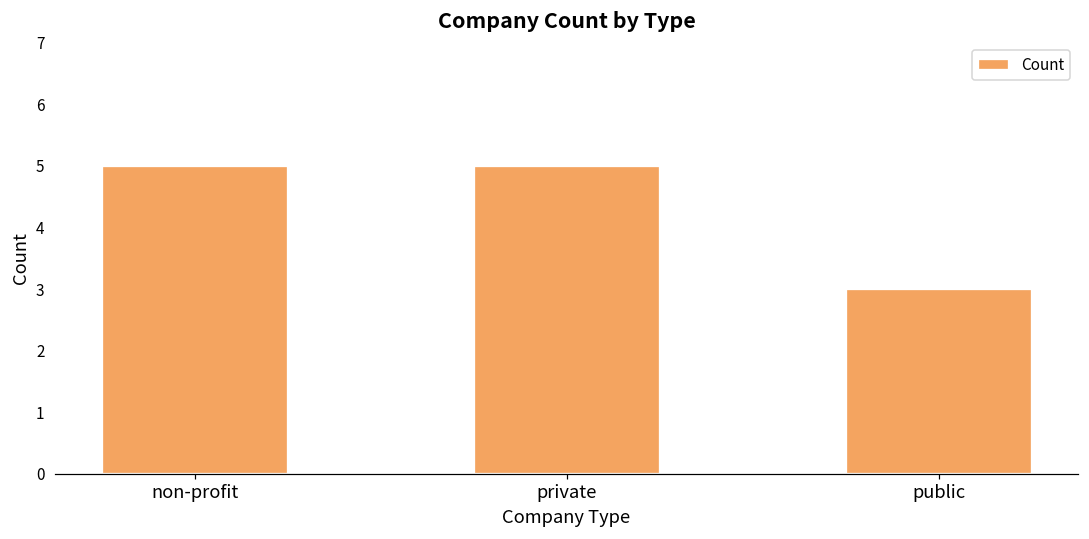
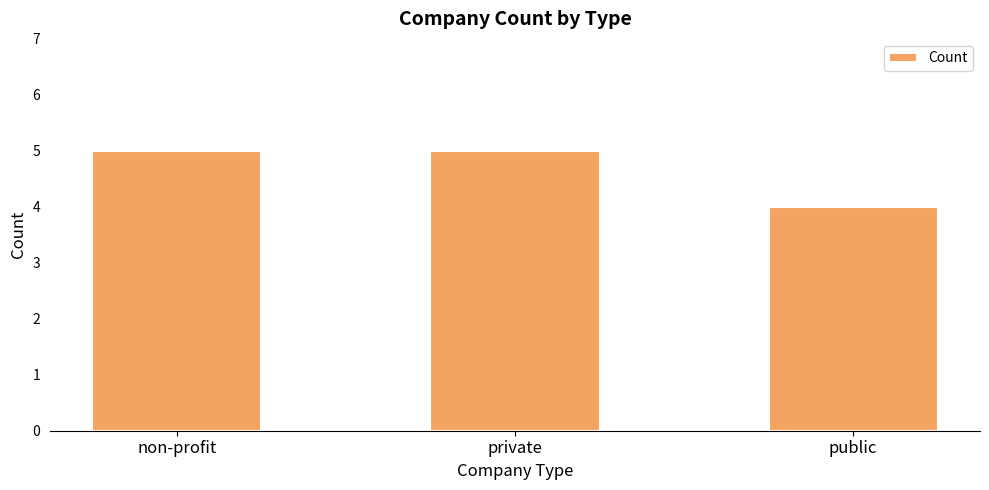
  {
    "non-profit": 5,
    "private": 5,
-   "public": 3
+   "public": 4
  }
